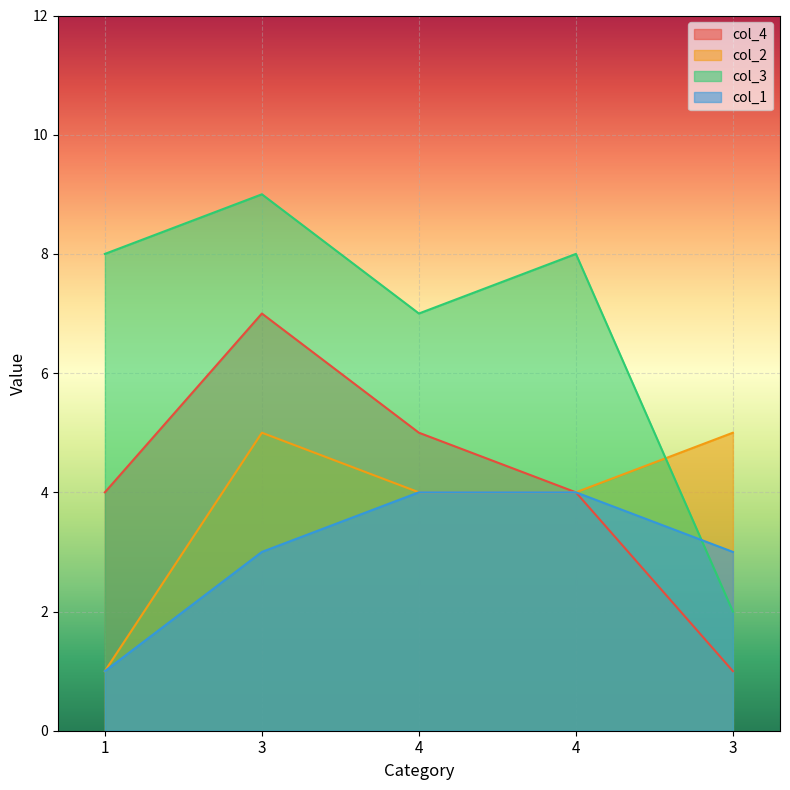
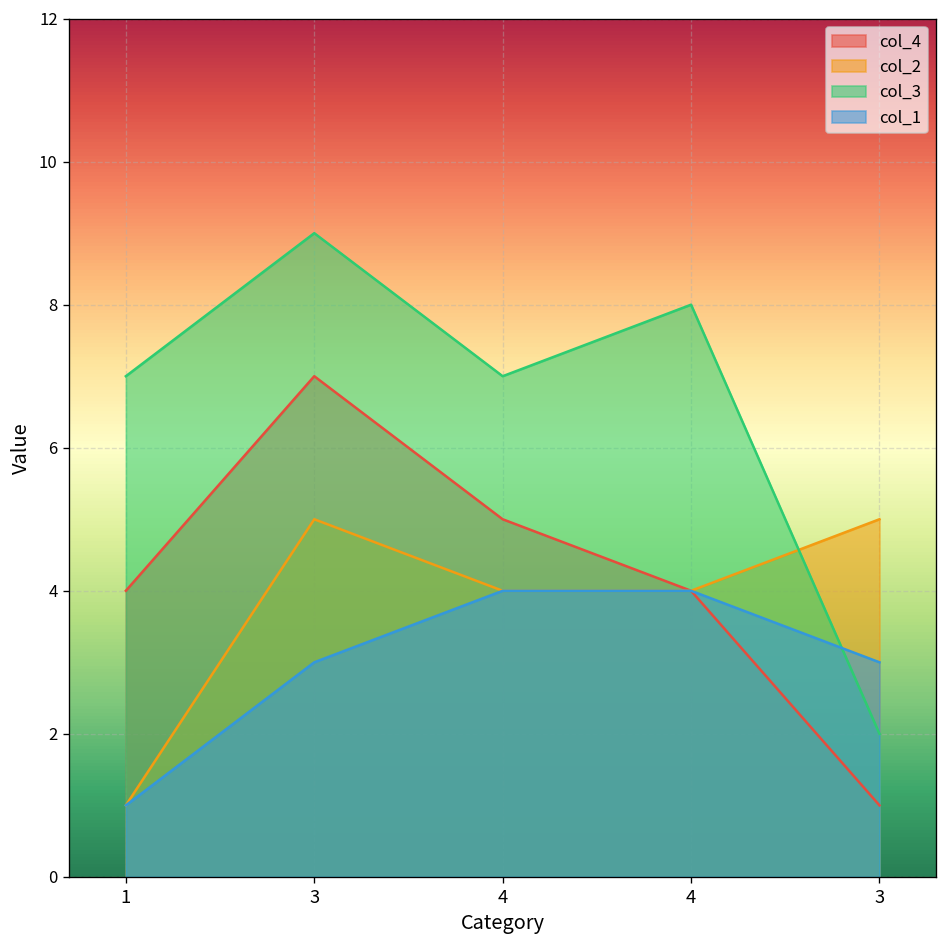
  {
    "col_4": {
      "1": 4
    },
    "col_3": {
-     "1": 8
+     "1": 7
    }
  }
